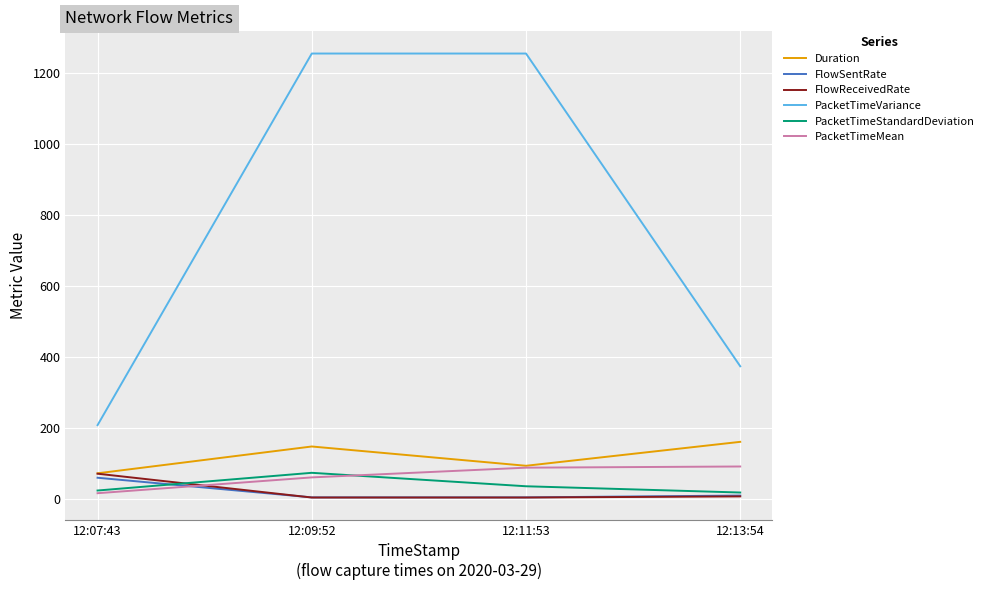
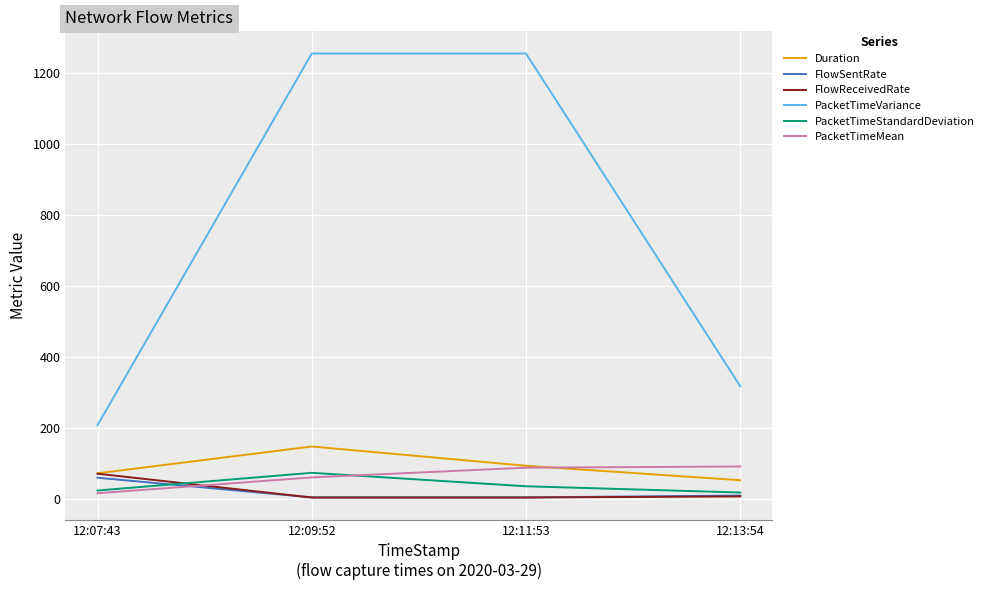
  {
    "Duration": {
      "12:09:52": 150,
-     "12:13:54": 160
+     "12:13:54": 50
    },
    "FlowSentRate": {
      "12:07:43": 60
    },
    "PacketTimeVariance": {
      "12:07:43": 210,
      "12:09:52": 1250,
      "12:11:53": 1250,
-     "12:13:54": 370
+     "12:13:54": 320
    },
    "PacketTimeStandardDeviation": {
      "12:07:43": 20,
      "12:09:52": 70,
      "12:11:53": 40,
      "12:13:54": 20
    },
    "PacketTimeMean": {
      "12:07:43": 20,
      "12:09:52": 60,
      "12:13:54": 90
    }
  }
